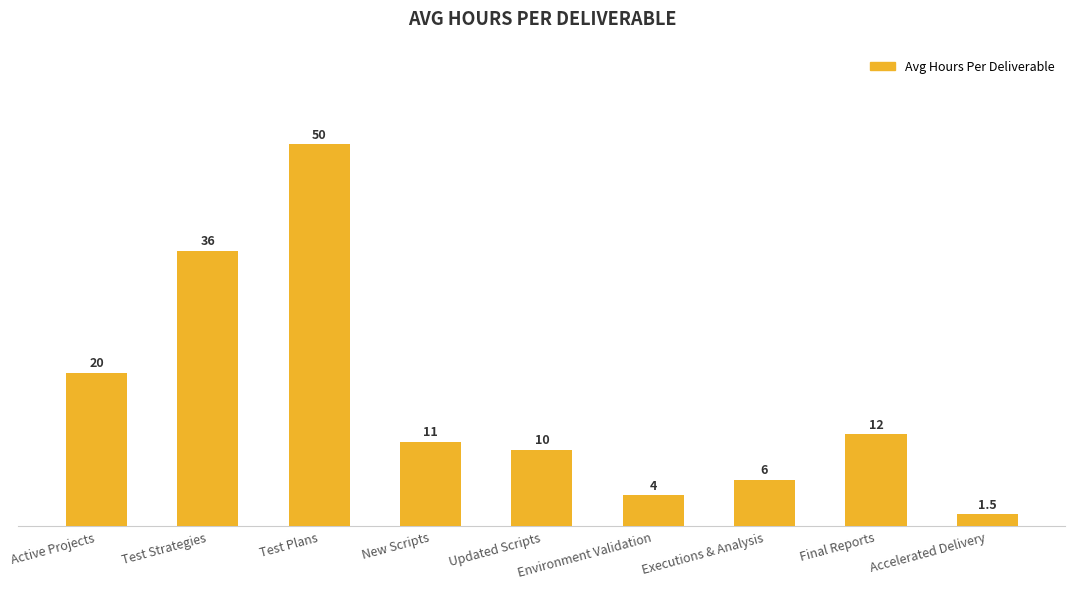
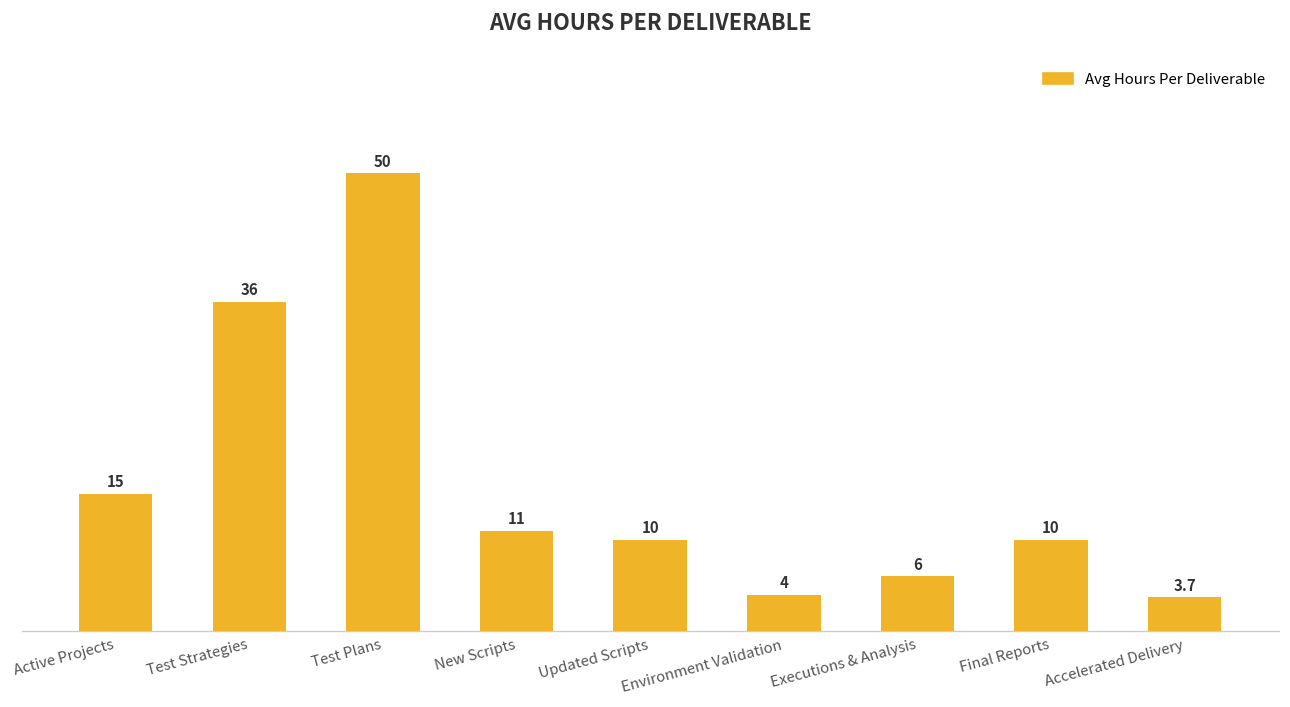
  {
-   "Active Projects": 20,
+   "Active Projects": 15,
    "Test Strategies": 36,
    "Test Plans": 50,
    "New Scripts": 11,
    "Updated Scripts": 10,
    "Environment Validation": 4,
    "Executions & Analysis": 6,
-   "Final Reports": 12,
-   "Accelerated Delivery": 1.5
+   "Final Reports": 10,
+   "Accelerated Delivery": 3.7
  }
